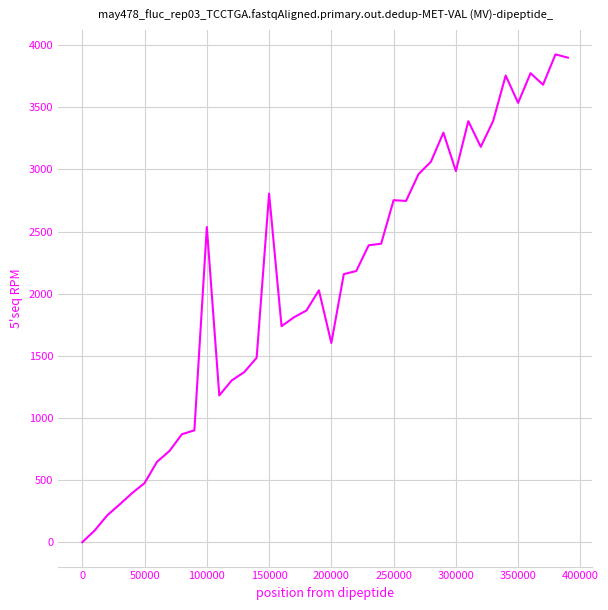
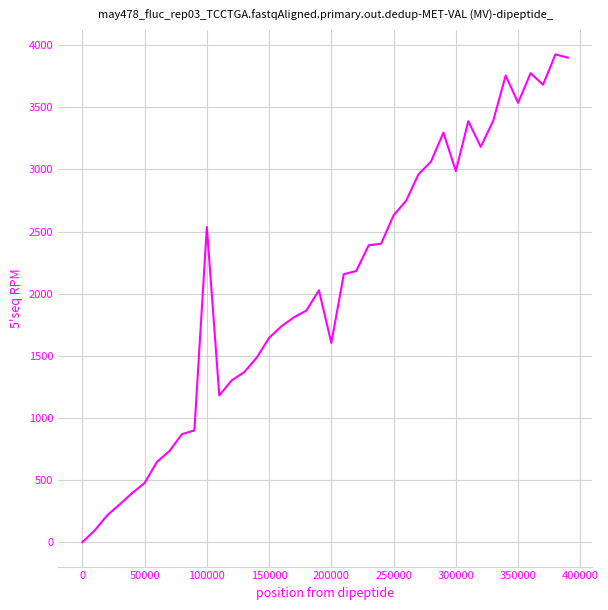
  {
    "0": 0,
    "50000": 480,
    "100000": 2540,
-   "150000": 2810,
+   "150000": 1640,
    "200000": 1600,
-   "250000": 2750,
+   "250000": 2630,
    "300000": 2990,
    "350000": 3540
  }
